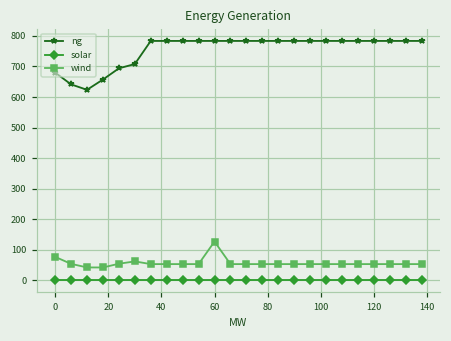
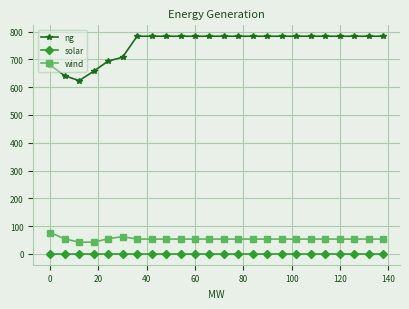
  {
    "wind": {
      "0": 80,
-     "60": 130,
+     "60": 50,
      "120": 50
    }
  }
